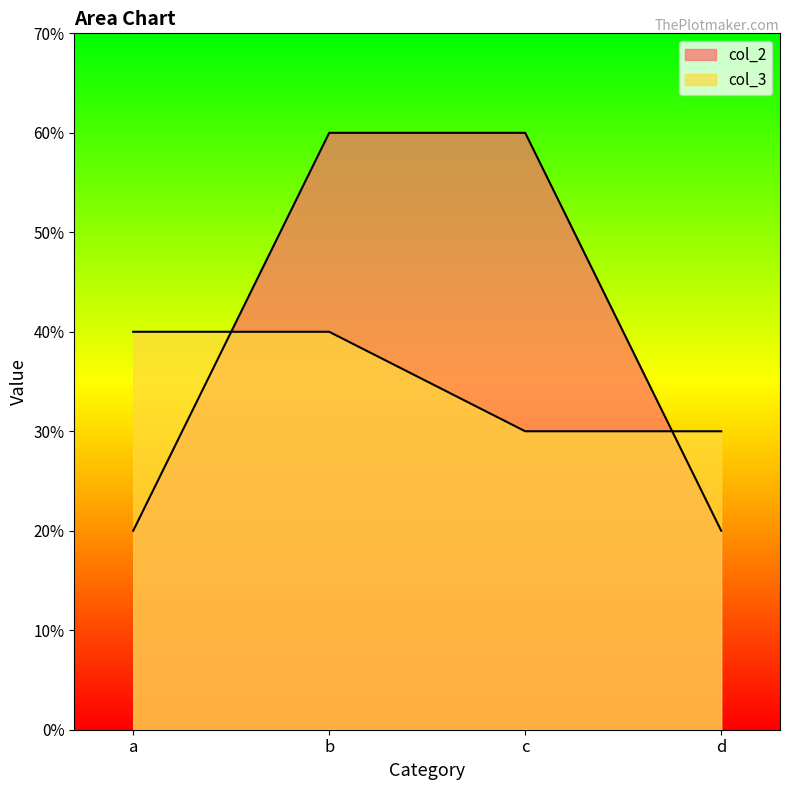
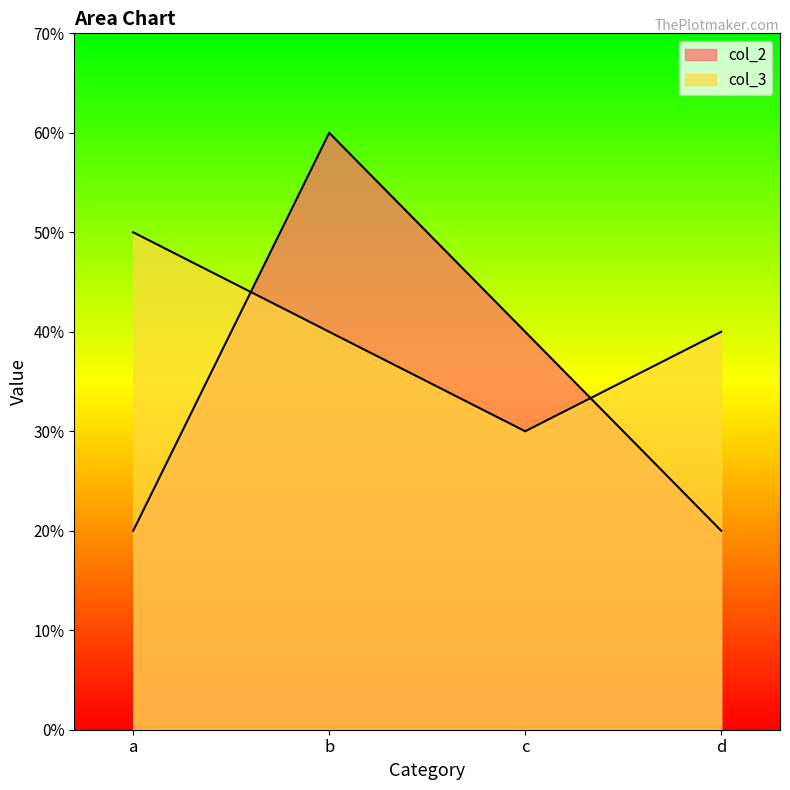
  {
    "col_2": {
      "a": "20%",
      "b": "60%",
-     "c": "60%",
+     "c": "40%",
      "d": "20%"
    },
    "col_3": {
-     "a": "40%",
+     "a": "50%",
      "b": "40%",
      "c": "30%",
-     "d": "30%"
+     "d": "40%"
    }
  }
